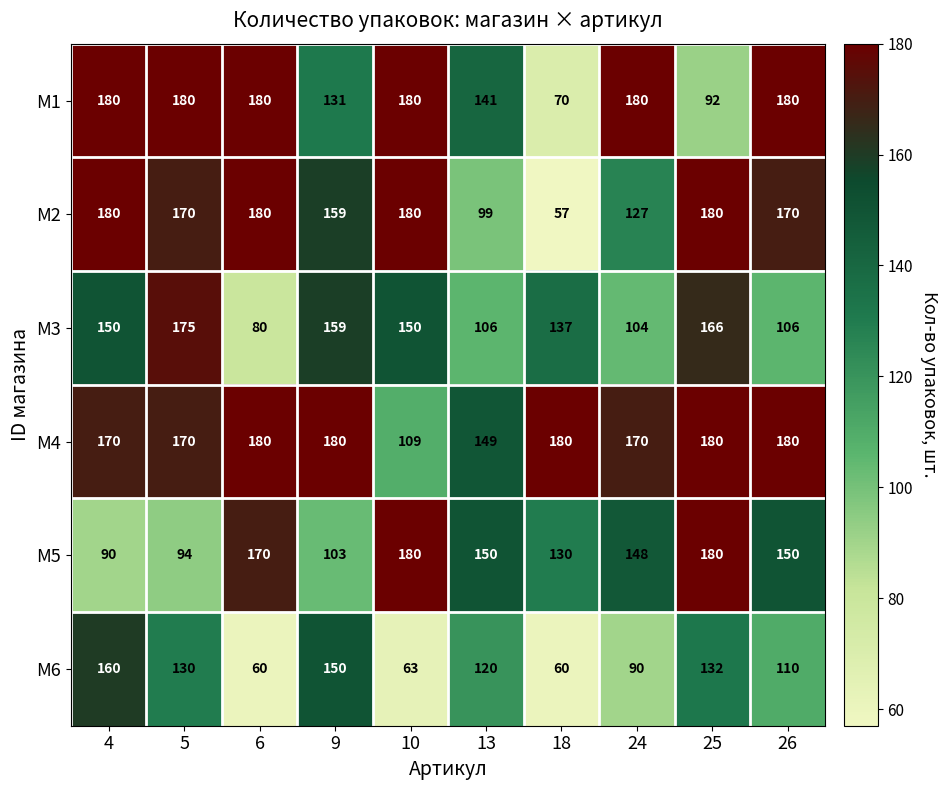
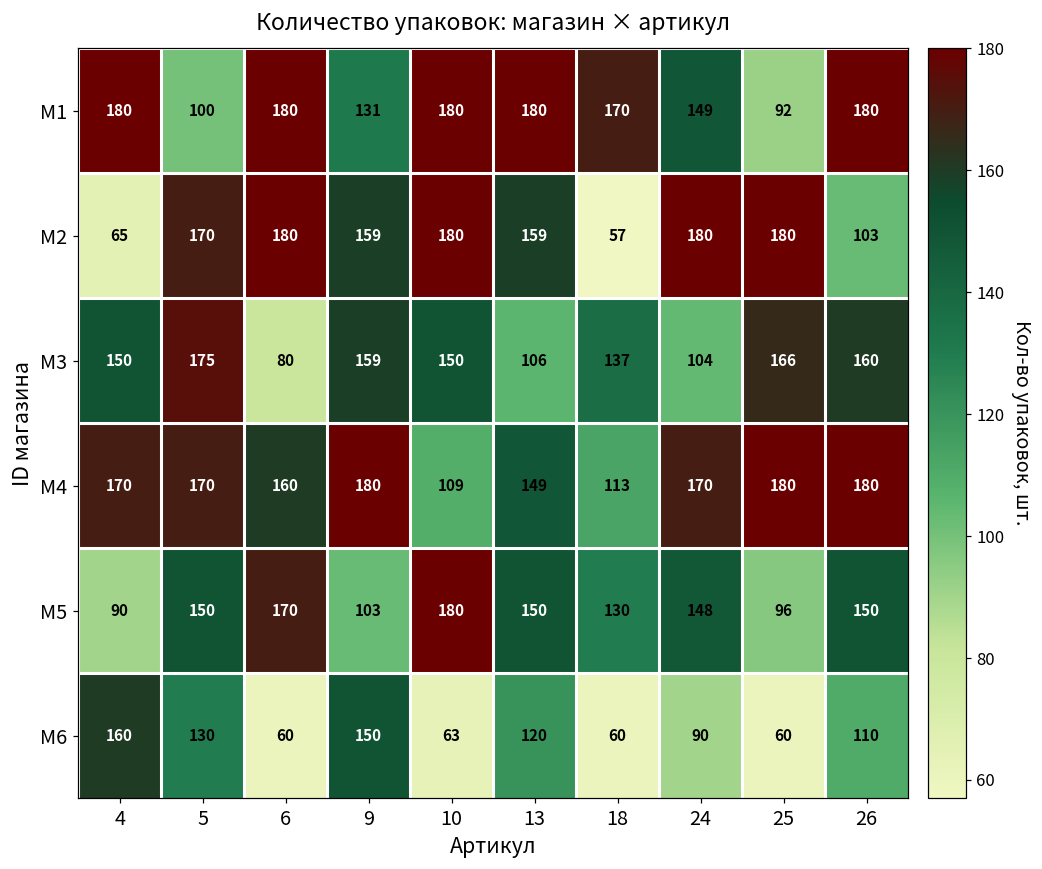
  {
    "M1": {
      "4": 180,
-     "5": 180,
+     "5": 100,
      "6": 180,
      "9": 131,
      "10": 180,
-     "13": 141,
-     "18": 70,
-     "24": 180,
+     "13": 180,
+     "18": 170,
+     "24": 149,
      "25": 92,
      "26": 180
    },
    "M2": {
-     "4": 180,
+     "4": 65,
      "5": 170,
      "6": 180,
      "9": 159,
      "10": 180,
-     "13": 99,
+     "13": 159,
      "18": 57,
-     "24": 127,
+     "24": 180,
      "25": 180,
-     "26": 170
+     "26": 103
    },
    "M3": {
      "4": 150,
      "5": 175,
      "6": 80,
      "9": 159,
      "10": 150,
      "13": 106,
      "18": 137,
      "24": 104,
      "25": 166,
-     "26": 106
+     "26": 160
    },
    "M4": {
      "4": 170,
      "5": 170,
-     "6": 180,
+     "6": 160,
      "9": 180,
      "10": 109,
      "13": 149,
-     "18": 180,
+     "18": 113,
      "24": 170,
      "25": 180,
      "26": 180
    },
    "M5": {
      "4": 90,
-     "5": 94,
+     "5": 150,
      "6": 170,
      "9": 103,
      "10": 180,
      "13": 150,
      "18": 130,
      "24": 148,
-     "25": 180,
+     "25": 96,
      "26": 150
    },
    "M6": {
      "4": 160,
      "5": 130,
      "6": 60,
      "9": 150,
      "10": 63,
      "13": 120,
      "18": 60,
      "24": 90,
-     "25": 132,
+     "25": 60,
      "26": 110
    }
  }
